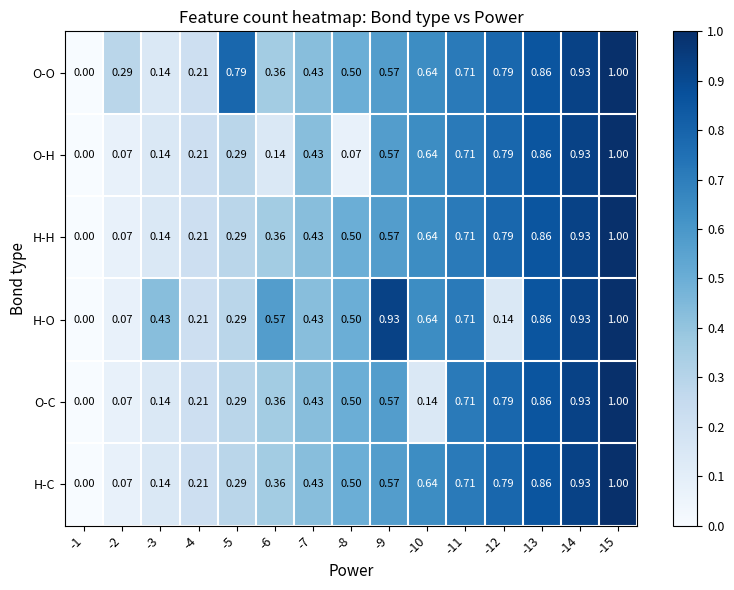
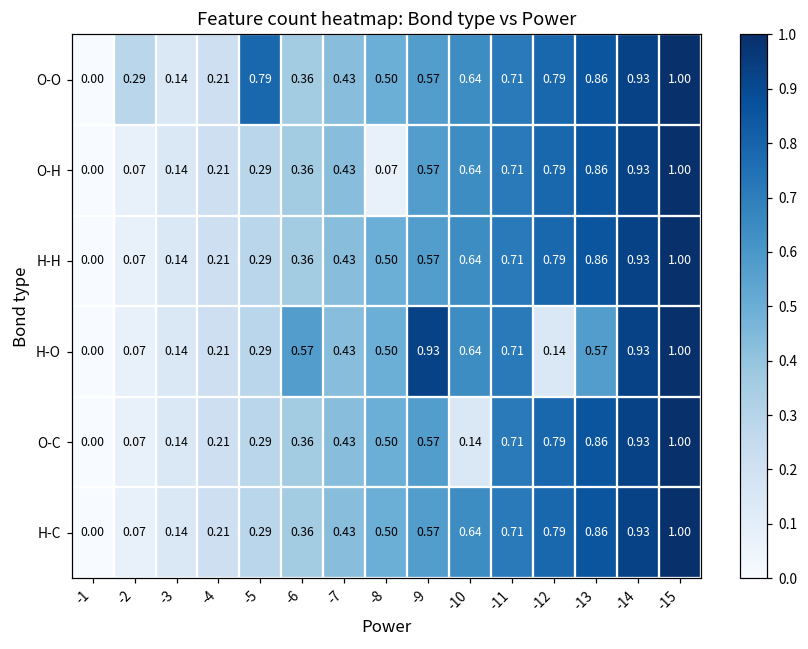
  {
    "O-O": {
      "-1": 0.00,
      "-2": 0.29,
      "-3": 0.14,
      "-4": 0.21,
      "-5": 0.79,
      "-6": 0.36,
      "-7": 0.43,
      "-8": 0.50,
      "-9": 0.57,
      "-10": 0.64,
      "-11": 0.71,
      "-12": 0.79,
      "-13": 0.86,
      "-14": 0.93,
      "-15": 1.00
    },
    "O-H": {
      "-1": 0.00,
      "-2": 0.07,
      "-3": 0.14,
      "-4": 0.21,
      "-5": 0.29,
-     "-6": 0.14,
+     "-6": 0.36,
      "-7": 0.43,
      "-8": 0.07,
      "-9": 0.57,
      "-10": 0.64,
      "-11": 0.71,
      "-12": 0.79,
      "-13": 0.86,
      "-14": 0.93,
      "-15": 1.00
    },
    "H-H": {
      "-1": 0.00,
      "-2": 0.07,
      "-3": 0.14,
      "-4": 0.21,
      "-5": 0.29,
      "-6": 0.36,
      "-7": 0.43,
      "-8": 0.50,
      "-9": 0.57,
      "-10": 0.64,
      "-11": 0.71,
      "-12": 0.79,
      "-13": 0.86,
      "-14": 0.93,
      "-15": 1.00
    },
    "H-O": {
      "-1": 0.00,
      "-2": 0.07,
-     "-3": 0.43,
+     "-3": 0.14,
      "-4": 0.21,
      "-5": 0.29,
      "-6": 0.57,
      "-7": 0.43,
      "-8": 0.50,
      "-9": 0.93,
      "-10": 0.64,
      "-11": 0.71,
      "-12": 0.14,
-     "-13": 0.86,
+     "-13": 0.57,
      "-14": 0.93,
      "-15": 1.00
    },
    "O-C": {
      "-1": 0.00,
      "-2": 0.07,
      "-3": 0.14,
      "-4": 0.21,
      "-5": 0.29,
      "-6": 0.36,
      "-7": 0.43,
      "-8": 0.50,
      "-9": 0.57,
      "-10": 0.14,
      "-11": 0.71,
      "-12": 0.79,
      "-13": 0.86,
      "-14": 0.93,
      "-15": 1.00
    },
    "H-C": {
      "-1": 0.00,
      "-2": 0.07,
      "-3": 0.14,
      "-4": 0.21,
      "-5": 0.29,
      "-6": 0.36,
      "-7": 0.43,
      "-8": 0.50,
      "-9": 0.57,
      "-10": 0.64,
      "-11": 0.71,
      "-12": 0.79,
      "-13": 0.86,
      "-14": 0.93,
      "-15": 1.00
    }
  }
